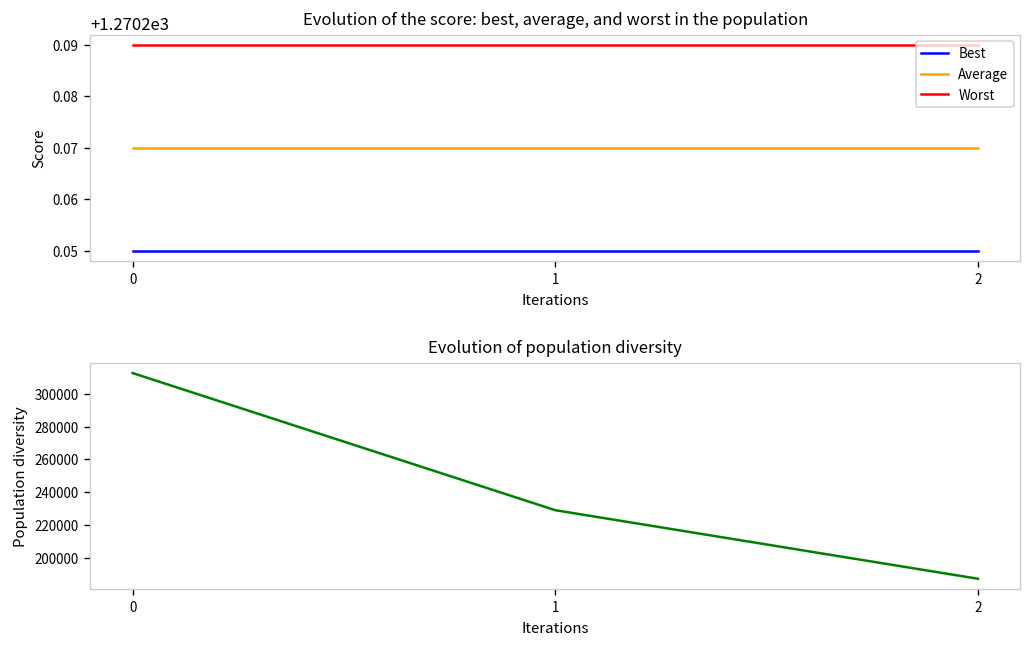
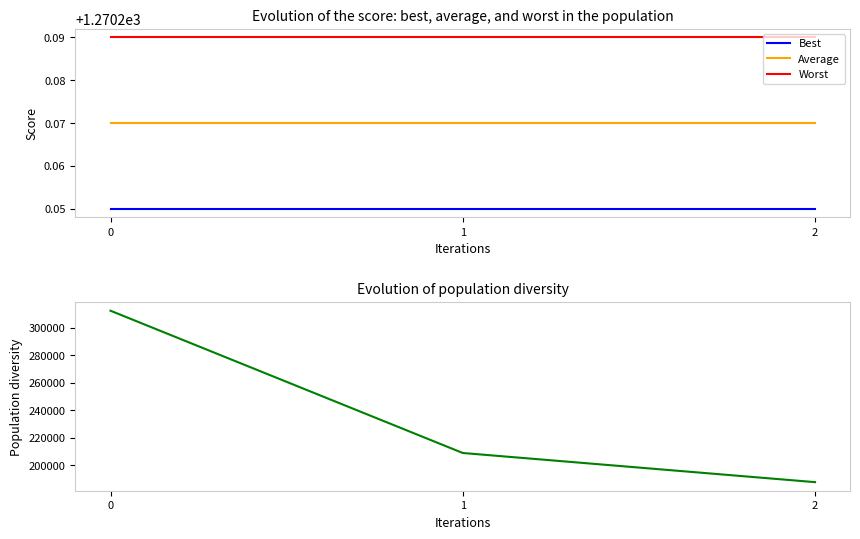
  {
    "Evolution of the score: best, average, and worst in the population": {
      "Best": {
        "0": 1270.250,
        "1": 1270.250,
        "2": 1270.250
      },
      "Average": {
        "0": 1270.270,
        "1": 1270.270,
        "2": 1270.270
      },
      "Worst": {
        "0": 1270.290,
        "1": 1270.290
      }
    },
    "Evolution of population diversity": {
      "0": 313000,
-     "1": 229000,
+     "1": 209000,
      "2": 188000
    }
  }
